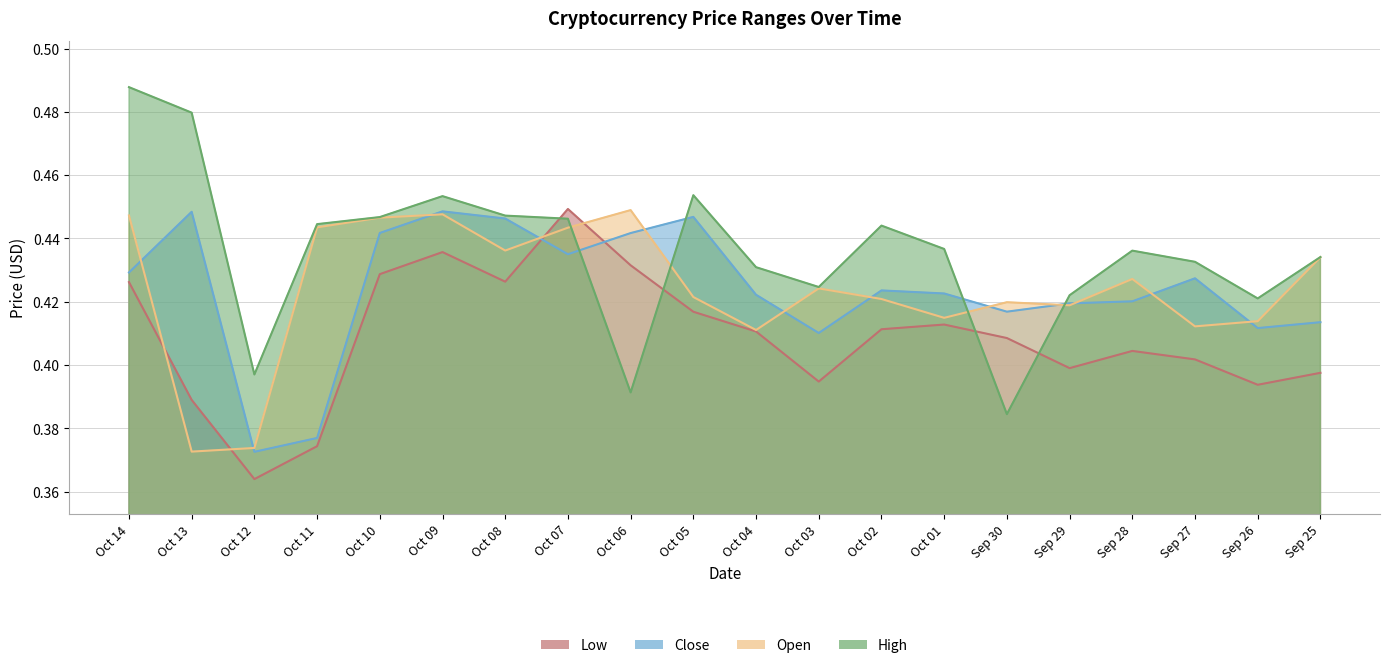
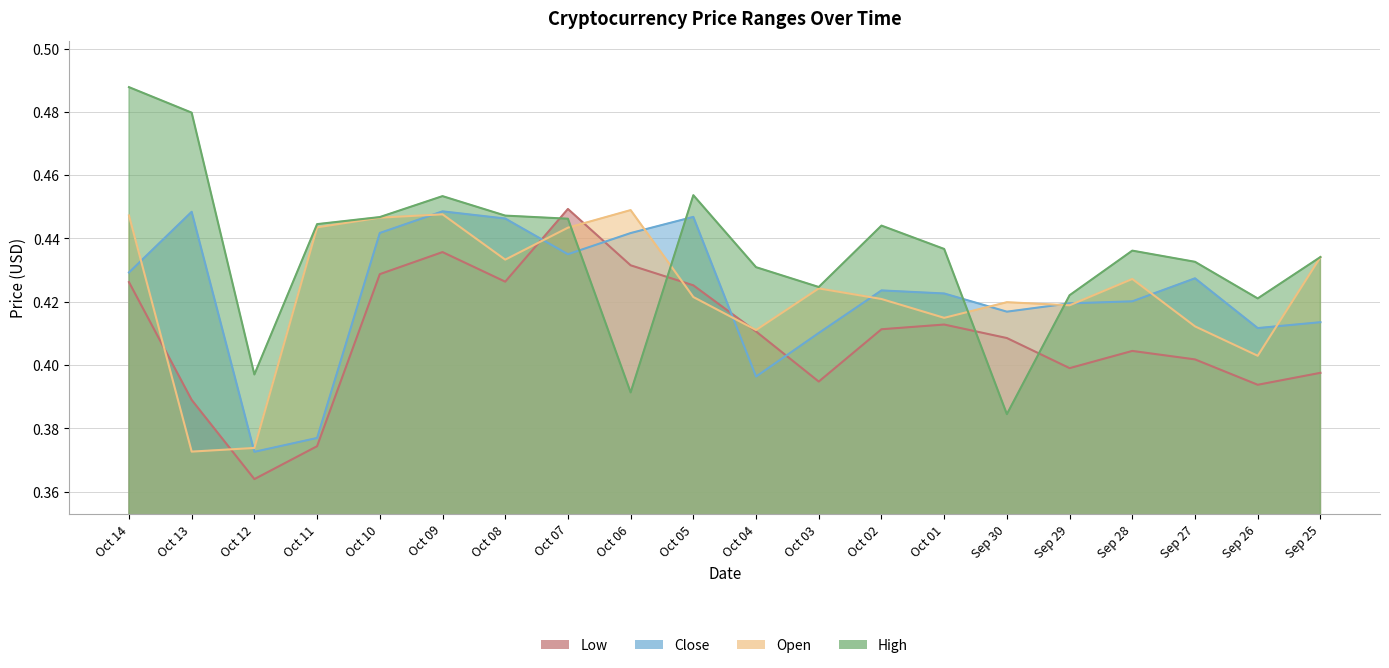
  {
    "Low": {
      "Oct 14": 0.426,
      "Oct 13": 0.389,
      "Oct 12": 0.364,
      "Oct 11": 0.374,
      "Oct 10": 0.429,
      "Oct 09": 0.436,
      "Oct 08": 0.426,
      "Oct 07": 0.449,
      "Oct 06": 0.432,
-     "Oct 05": 0.417,
+     "Oct 05": 0.425,
      "Oct 03": 0.395,
      "Oct 02": 0.411,
      "Oct 01": 0.413,
      "Sep 30": 0.409,
      "Sep 29": 0.399,
      "Sep 28": 0.404,
      "Sep 27": 0.402,
      "Sep 26": 0.394,
      "Sep 25": 0.398
    },
    "Close": {
      "Oct 14": 0.429,
      "Oct 13": 0.448,
      "Oct 12": 0.373,
      "Oct 11": 0.377,
      "Oct 10": 0.442,
      "Oct 09": 0.449,
      "Oct 08": 0.446,
      "Oct 07": 0.435,
      "Oct 06": 0.442,
      "Oct 05": 0.447,
-     "Oct 04": 0.422,
+     "Oct 04": 0.396,
      "Oct 03": 0.410,
      "Oct 02": 0.424,
      "Oct 01": 0.423,
      "Sep 30": 0.417,
      "Sep 28": 0.420,
      "Sep 27": 0.427,
      "Sep 26": 0.412,
      "Sep 25": 0.414
    },
    "Open": {
      "Oct 14": 0.447,
      "Oct 13": 0.373,
      "Oct 12": 0.374,
      "Oct 11": 0.444,
      "Oct 09": 0.448,
-     "Oct 08": 0.436,
+     "Oct 08": 0.433,
      "Oct 07": 0.443,
      "Oct 06": 0.449,
      "Oct 05": 0.421,
      "Oct 02": 0.421,
      "Oct 01": 0.415,
      "Sep 30": 0.420,
      "Sep 28": 0.427,
      "Sep 27": 0.412,
-     "Sep 26": 0.414
+     "Sep 26": 0.403
    },
    "High": {
      "Oct 14": 0.488,
      "Oct 13": 0.480,
      "Oct 12": 0.397,
      "Oct 11": 0.445,
      "Oct 09": 0.453,
      "Oct 08": 0.447,
      "Oct 07": 0.446,
      "Oct 06": 0.391,
      "Oct 05": 0.454,
      "Oct 04": 0.431,
      "Oct 02": 0.444,
      "Oct 01": 0.437,
      "Sep 30": 0.384,
      "Sep 29": 0.422,
      "Sep 28": 0.436,
      "Sep 27": 0.433,
      "Sep 26": 0.421
    }
  }
